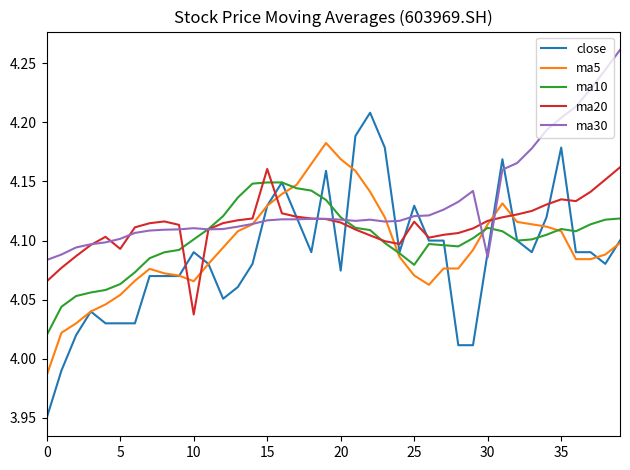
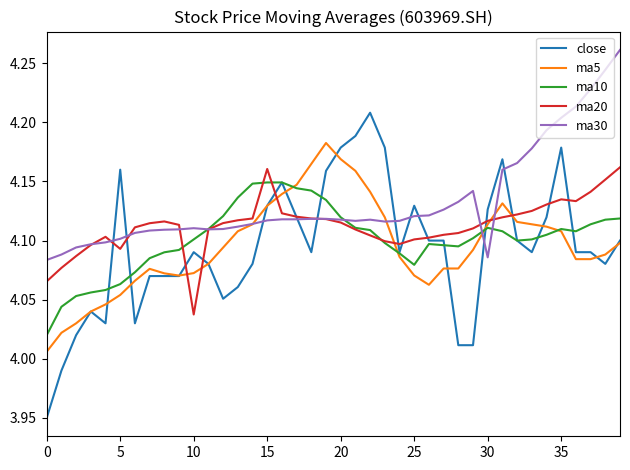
  {
    "close": {
      "0": 3.950,
-     "5": 4.03,
+     "5": 4.16,
      "10": 4.090,
-     "20": 4.075,
+     "20": 4.179,
      "25": 4.130,
-     "30": 4.090,
+     "30": 4.126,
      "35": 4.179
    },
    "ma5": {
-     "0": 3.986,
+     "0": 4.006,
      "5": 4.054,
-     "10": 4.066,
+     "10": 4.073,
      "20": 4.169,
      "25": 4.071,
      "30": 4.114
    },
    "ma10": {
      "0": 4.020,
      "5": 4.063,
      "10": 4.101,
      "15": 4.149,
      "25": 4.080,
      "30": 4.111
    },
    "ma20": {
      "0": 4.066,
      "5": 4.093,
      "10": 4.038,
      "15": 4.161,
      "20": 4.115,
-     "25": 4.116,
+     "25": 4.101,
      "30": 4.117,
      "35": 4.135
    },
    "ma30": {
      "0": 4.084,
      "5": 4.102,
      "10": 4.111,
      "15": 4.117,
      "25": 4.121,
      "30": 4.086
    }
  }
